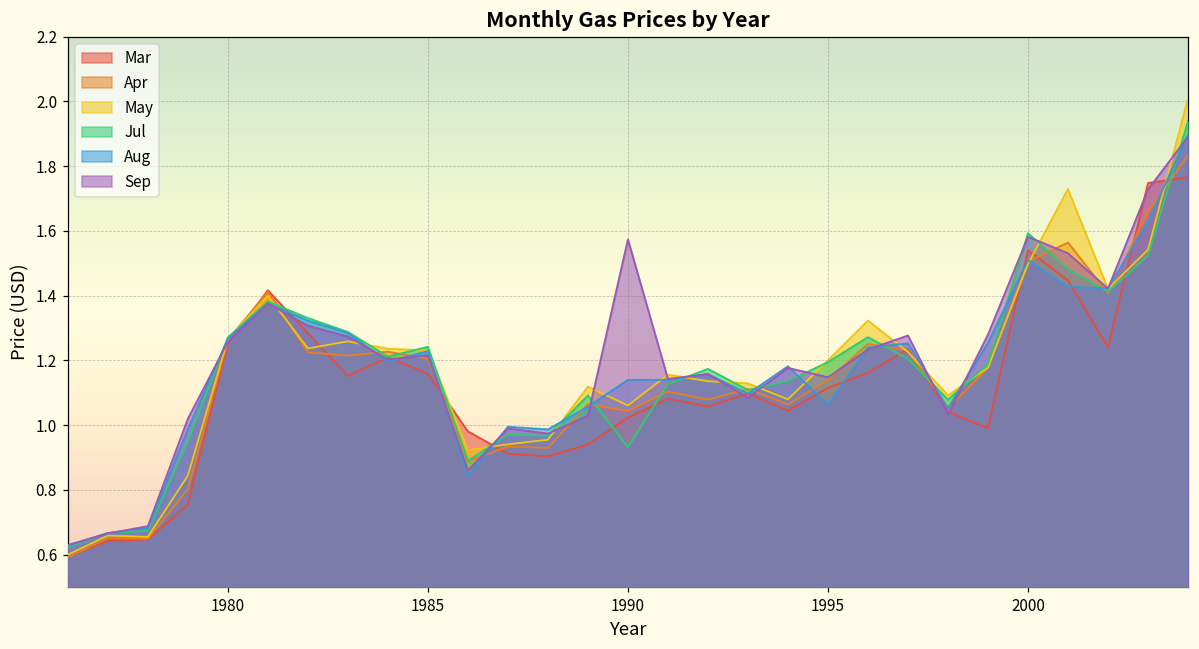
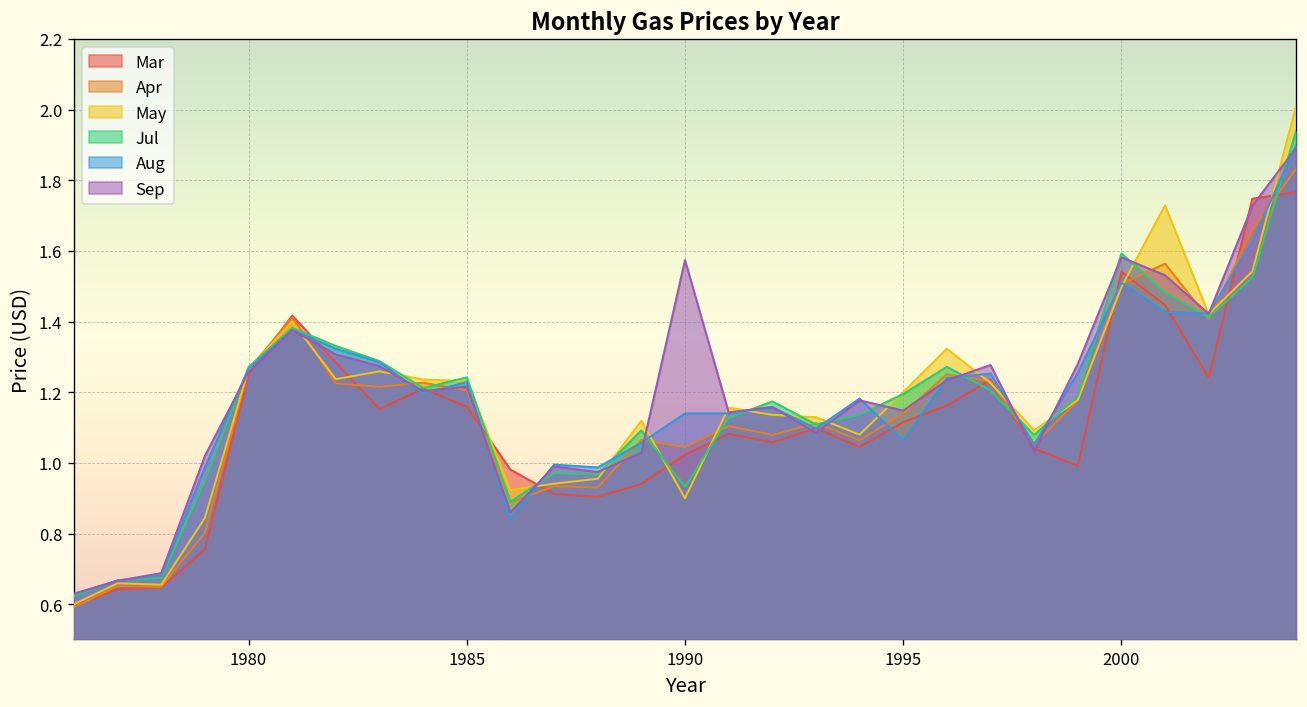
  {
    "May": {
-     "1990": 1.06
+     "1990": 0.90
    },
    "Jul": {
      "1985": 1.24,
      "1990": 0.93,
      "2000": 1.59
    },
    "Aug": {
      "1990": 1.14,
      "1995": 1.06
    },
    "Sep": {
      "1985": 1.22,
      "1990": 1.57,
      "2000": 1.58
    }
  }
